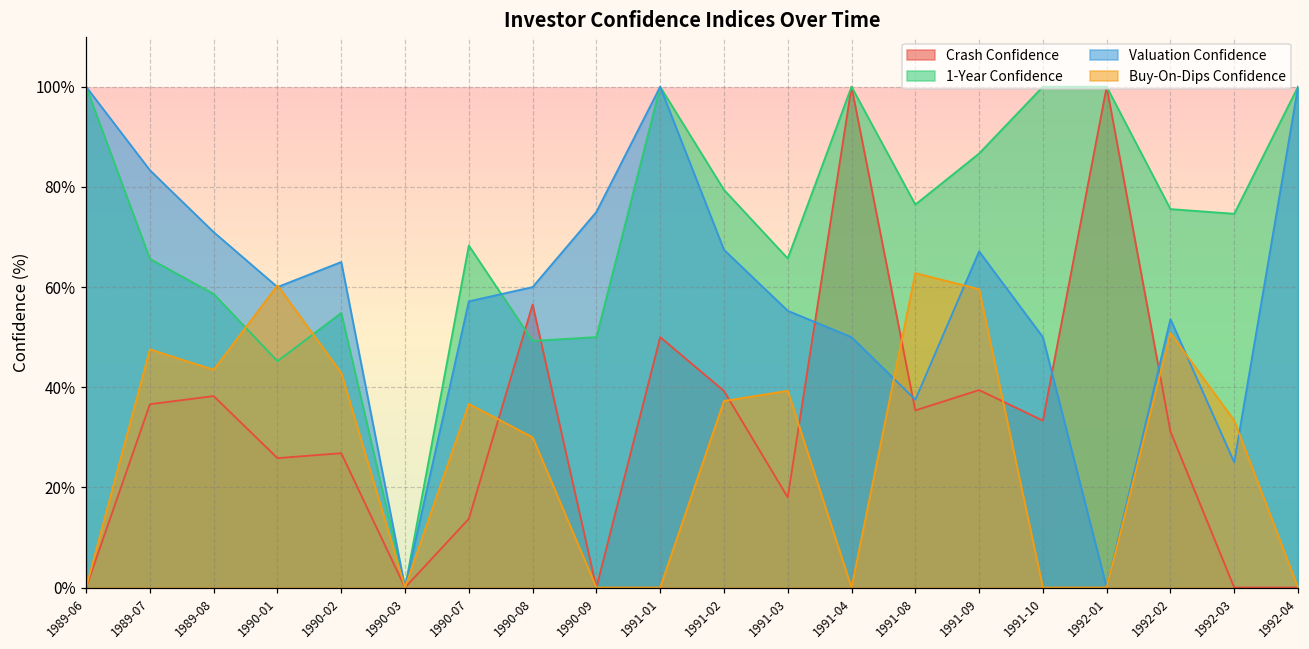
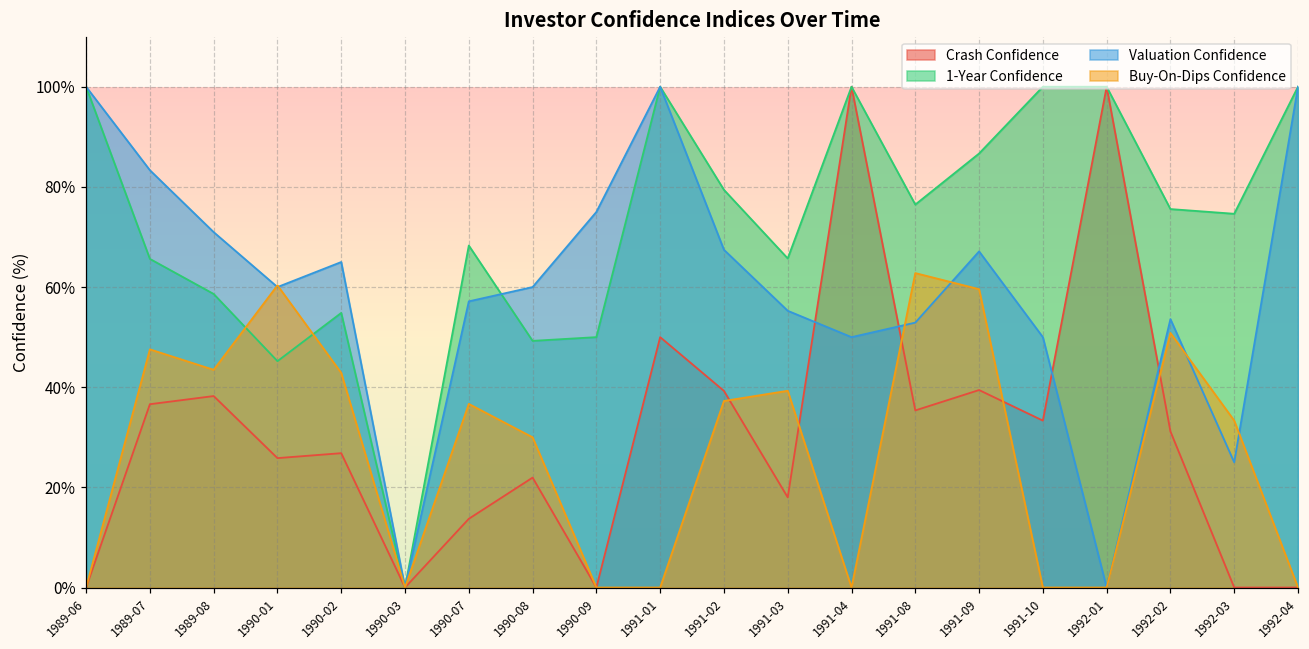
  {
    "Crash Confidence": {
      "1989-07": "37%",
      "1989-08": "38%",
      "1990-01": "26%",
      "1990-02": "27%",
      "1990-07": "14%",
-     "1990-08": "57%",
+     "1990-08": "22%",
      "1991-01": "50%",
      "1991-02": "39%",
      "1991-03": "18%",
      "1991-08": "35%",
      "1991-09": "39%",
      "1991-10": "33%",
      "1992-02": "31%",
      "1992-03": "0%"
    },
    "1-Year Confidence": {
      "1989-07": "66%",
      "1989-08": "59%",
      "1990-01": "45%",
      "1990-02": "55%",
      "1990-07": "68%",
      "1990-08": "49%",
      "1990-09": "50%",
      "1991-02": "79%",
      "1991-03": "66%",
      "1991-08": "76%",
      "1991-09": "87%",
      "1992-02": "76%",
      "1992-03": "75%"
    },
    "Valuation Confidence": {
      "1989-07": "83%",
      "1989-08": "71%",
      "1990-02": "65%",
      "1990-07": "57%",
      "1990-08": "60%",
      "1990-09": "75%",
      "1991-02": "67%",
      "1991-03": "55%",
      "1991-04": "50%",
-     "1991-08": "38%",
+     "1991-08": "53%",
      "1991-09": "67%",
      "1991-10": "50%",
      "1992-02": "54%",
      "1992-03": "25%"
    },
    "Buy-On-Dips Confidence": {
      "1989-07": "48%",
      "1989-08": "43%",
      "1990-02": "43%",
      "1990-07": "37%",
      "1990-08": "30%",
      "1991-01": "0%",
      "1991-02": "37%",
      "1991-03": "39%",
      "1991-04": "0%",
      "1991-08": "63%",
      "1991-09": "60%",
      "1991-10": "0%",
      "1992-02": "51%",
      "1992-03": "33%"
    }
  }
